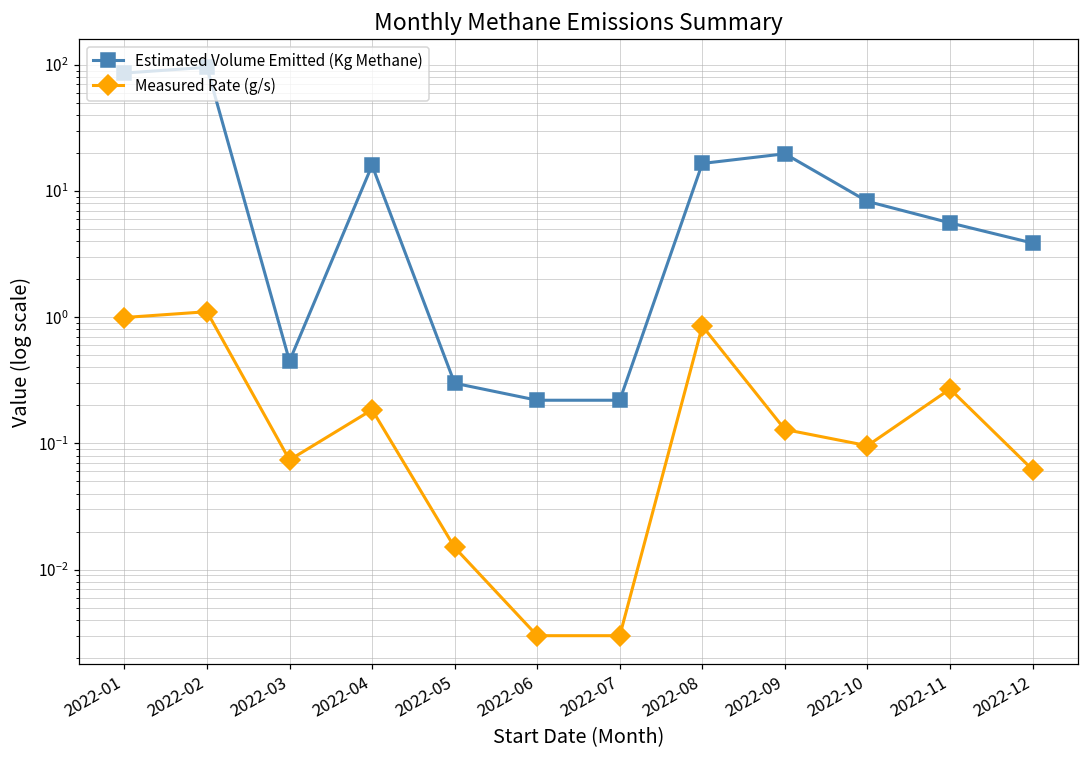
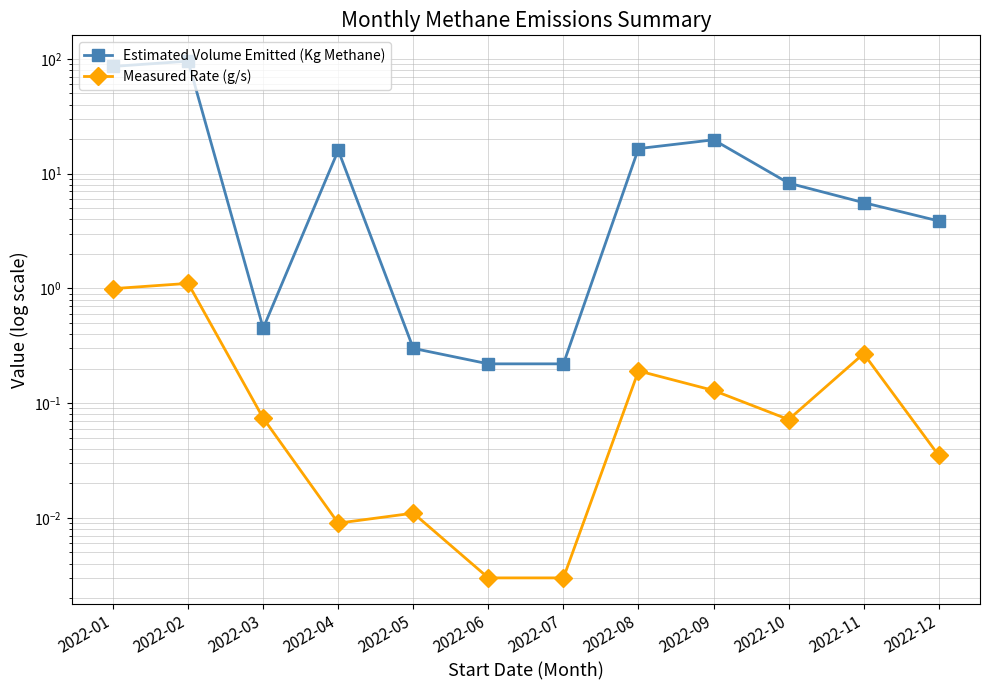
  {
    "Estimated Volume Emitted (Kg Methane)": {
      "2022-03": 0.45,
      "2022-04": 16,
      "2022-05": 0.30,
      "2022-06": 0.22,
      "2022-07": 0.22,
      "2022-08": 17,
      "2022-09": 20,
      "2022-10": 8,
      "2022-11": 6,
      "2022-12": 3.9
    },
    "Measured Rate (g/s)": {
      "2022-01": 1.0,
      "2022-02": 1.1,
      "2022-03": 0.07,
-     "2022-04": 0.19,
-     "2022-05": 0.015,
+     "2022-04": 0.009,
+     "2022-05": 0.011,
      "2022-06": 0.003,
      "2022-07": 0.003,
-     "2022-08": 0.9,
+     "2022-08": 0.19,
      "2022-09": 0.13,
-     "2022-10": 0.10,
+     "2022-10": 0.07,
      "2022-11": 0.27,
-     "2022-12": 0.06
+     "2022-12": 0.035
    }
  }
